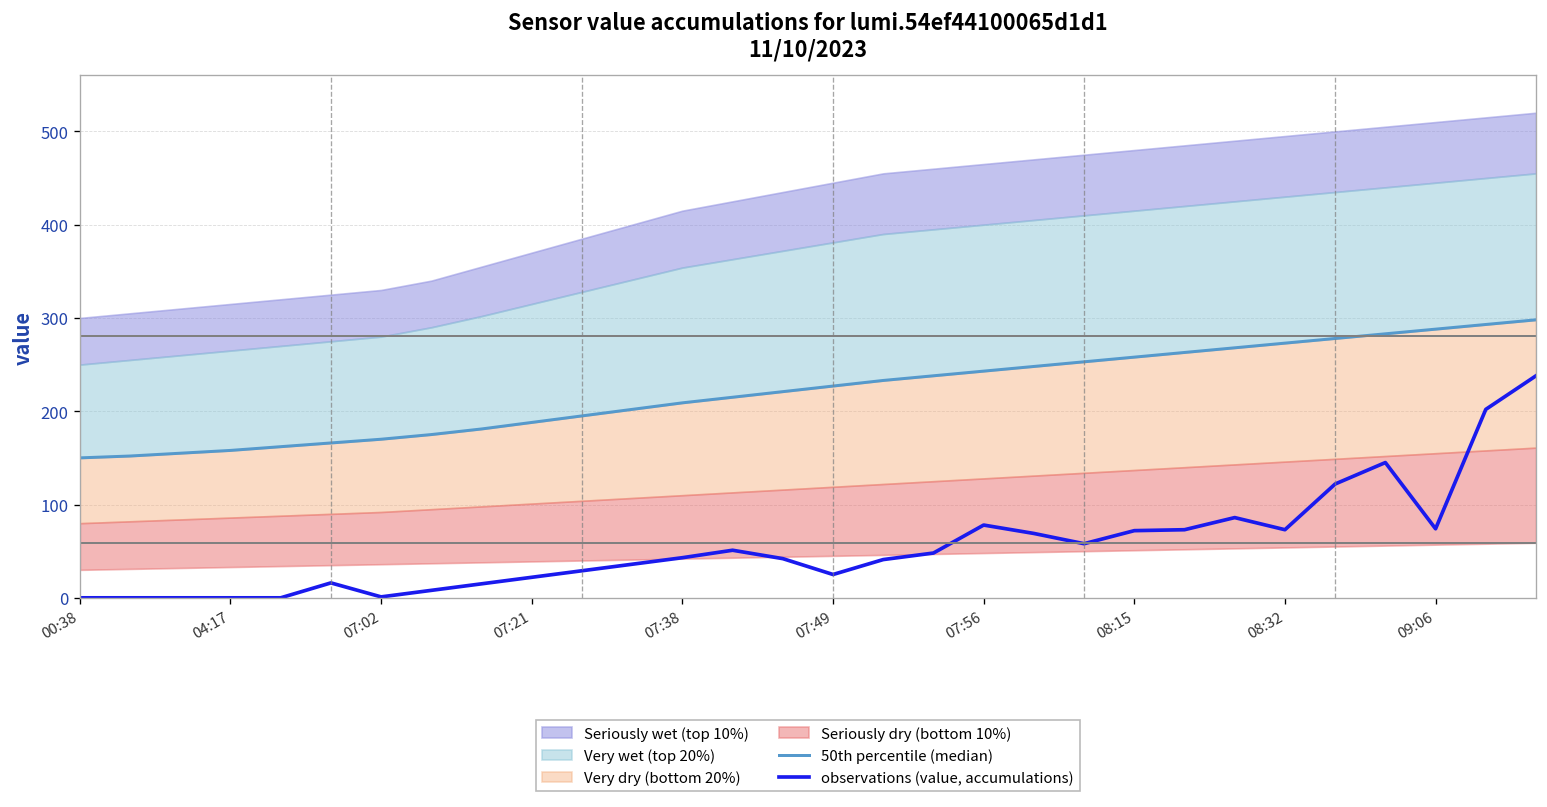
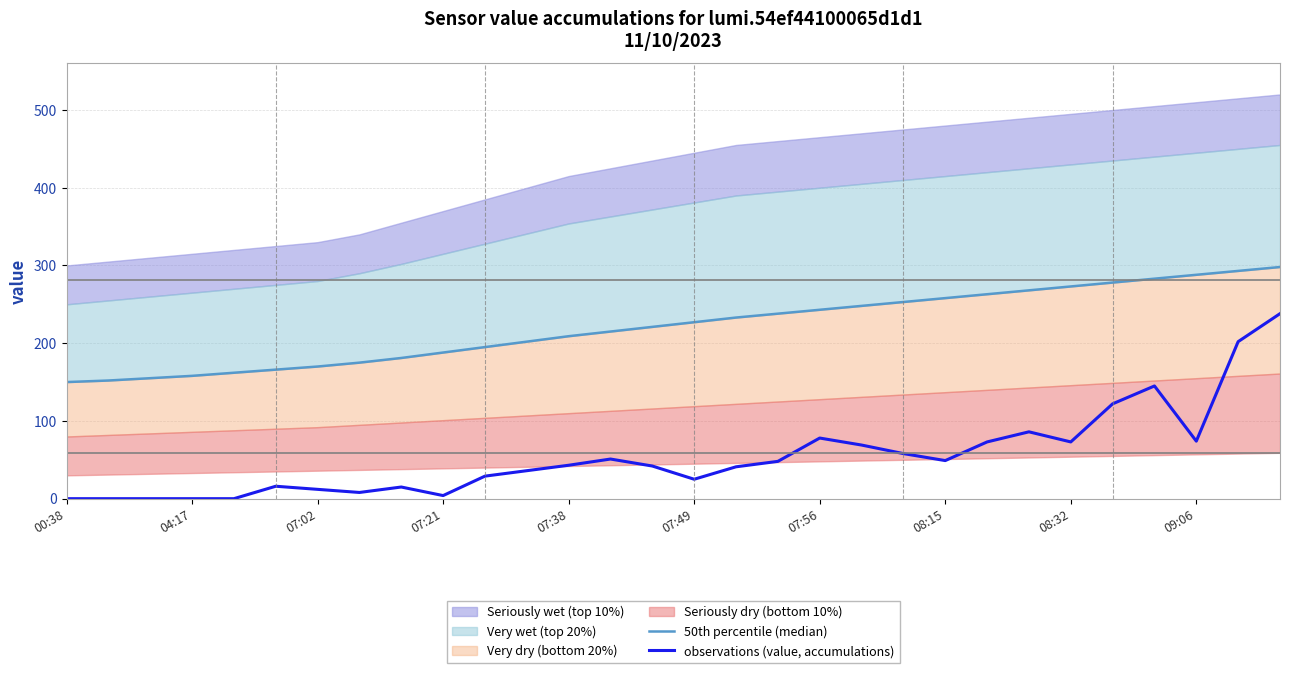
  {
    "observations (value, accumulations)": {
      "00:38": 0,
      "04:17": 0,
-     "07:02": 0,
-     "07:21": 20,
+     "07:02": 10,
+     "07:21": 0,
      "07:38": 40,
      "07:49": 30,
      "07:56": 80,
-     "08:15": 70,
+     "08:15": 50,
      "08:32": 70,
      "09:06": 70
    }
  }
